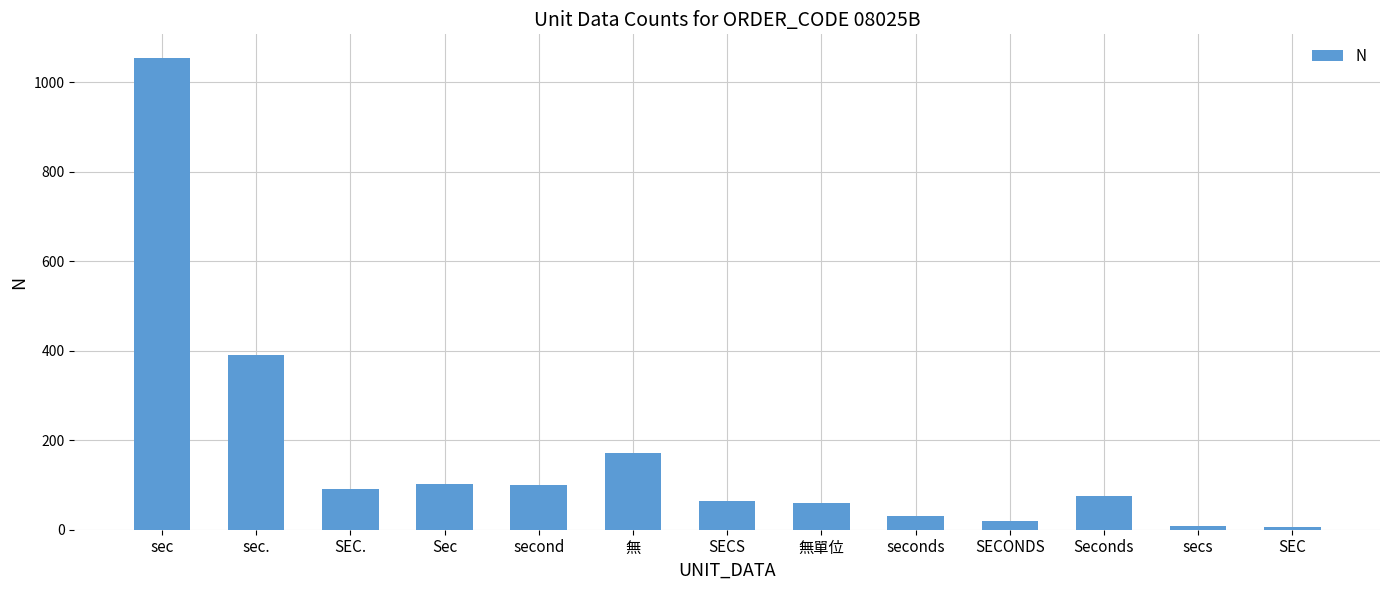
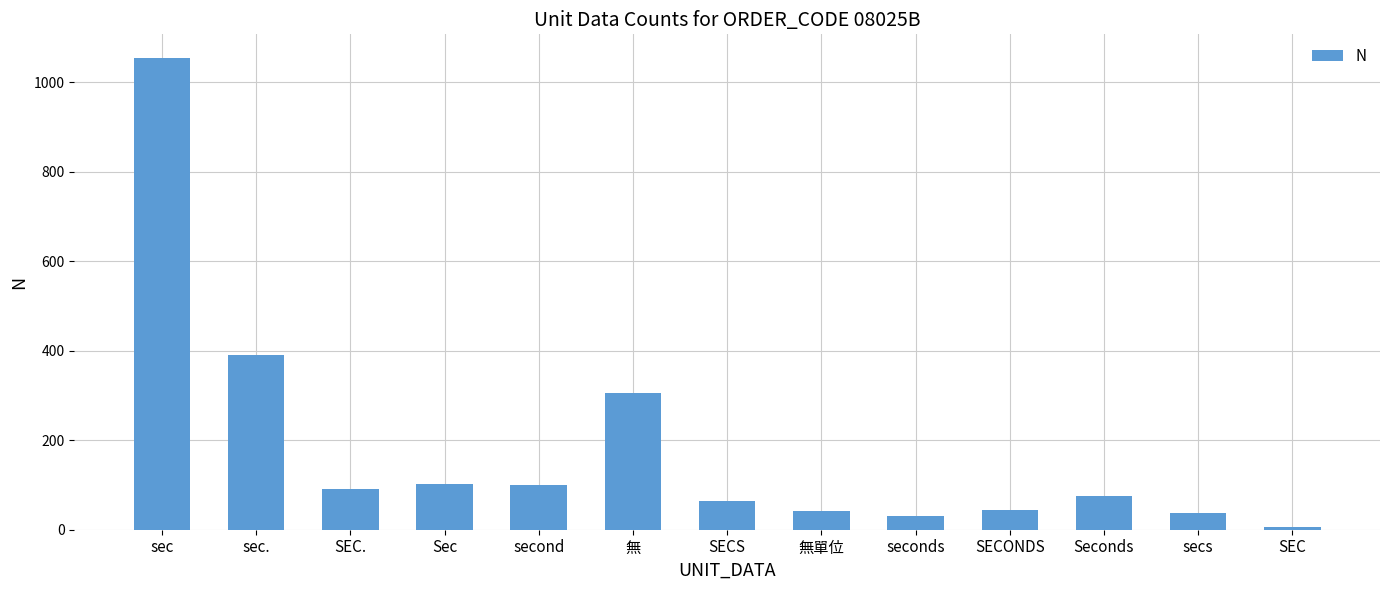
  {
    "sec": 1050,
    "sec.": 390,
    "SEC.": 90,
    "Sec": 100,
    "second": 100,
-   "無": 170,
+   "無": 310,
    "SECS": 60,
-   "無單位": 60,
+   "無單位": 40,
    "seconds": 30,
-   "SECONDS": 20,
+   "SECONDS": 40,
    "Seconds": 80,
-   "secs": 10,
+   "secs": 40,
    "SEC": 10
  }
